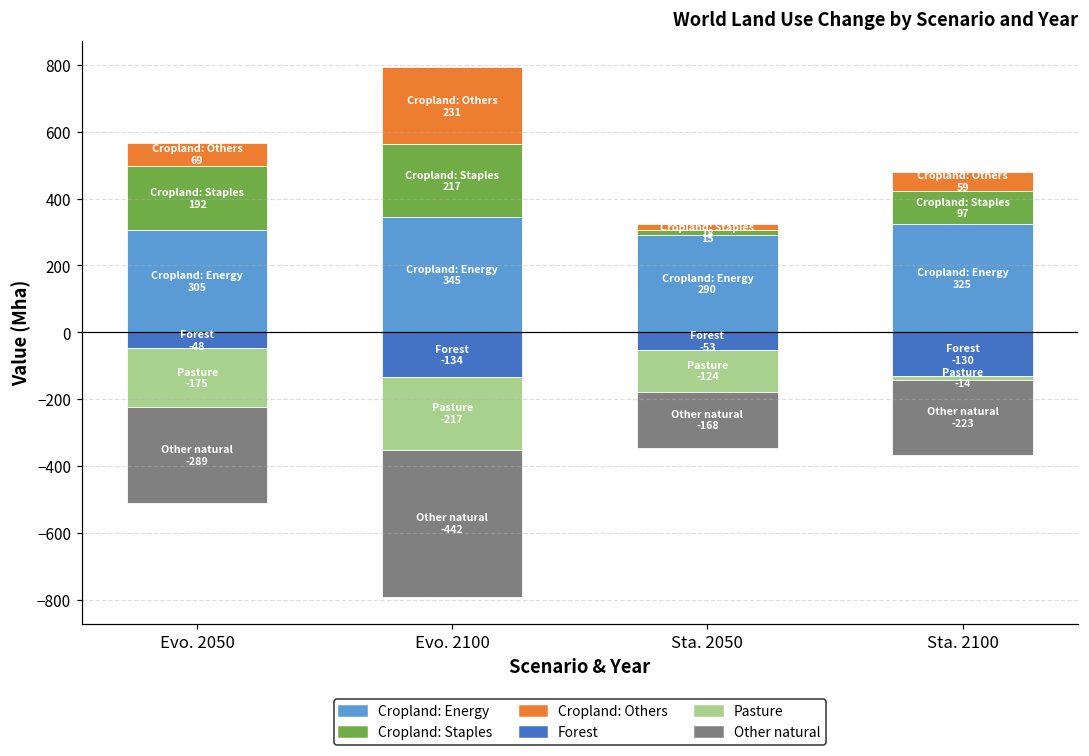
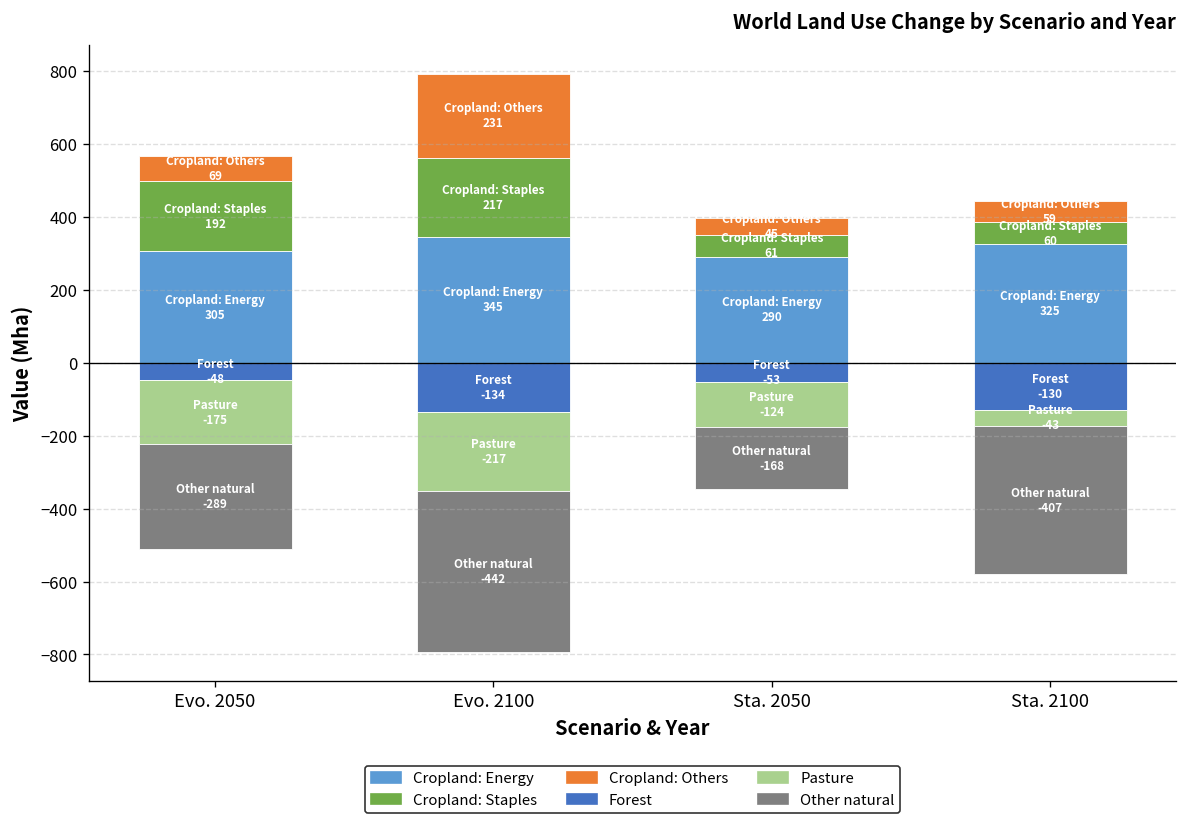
  {
    "Cropland: Staples": {
      "Evo. 2050": 192,
      "Evo. 2100": 217,
-     "Sta. 2050": 15,
-     "Sta. 2100": 97
+     "Sta. 2050": 61,
+     "Sta. 2100": 60
    },
    "Cropland: Others": {
-     "Sta. 2050": 20
+     "Sta. 2050": 50
    },
    "Pasture": {
      "Evo. 2050": -175,
      "Evo. 2100": -217,
      "Sta. 2050": -124,
-     "Sta. 2100": -14
+     "Sta. 2100": -43
    },
    "Other natural": {
      "Evo. 2050": -289,
      "Evo. 2100": -442,
      "Sta. 2050": -168,
-     "Sta. 2100": -223
+     "Sta. 2100": -407
    }
  }
